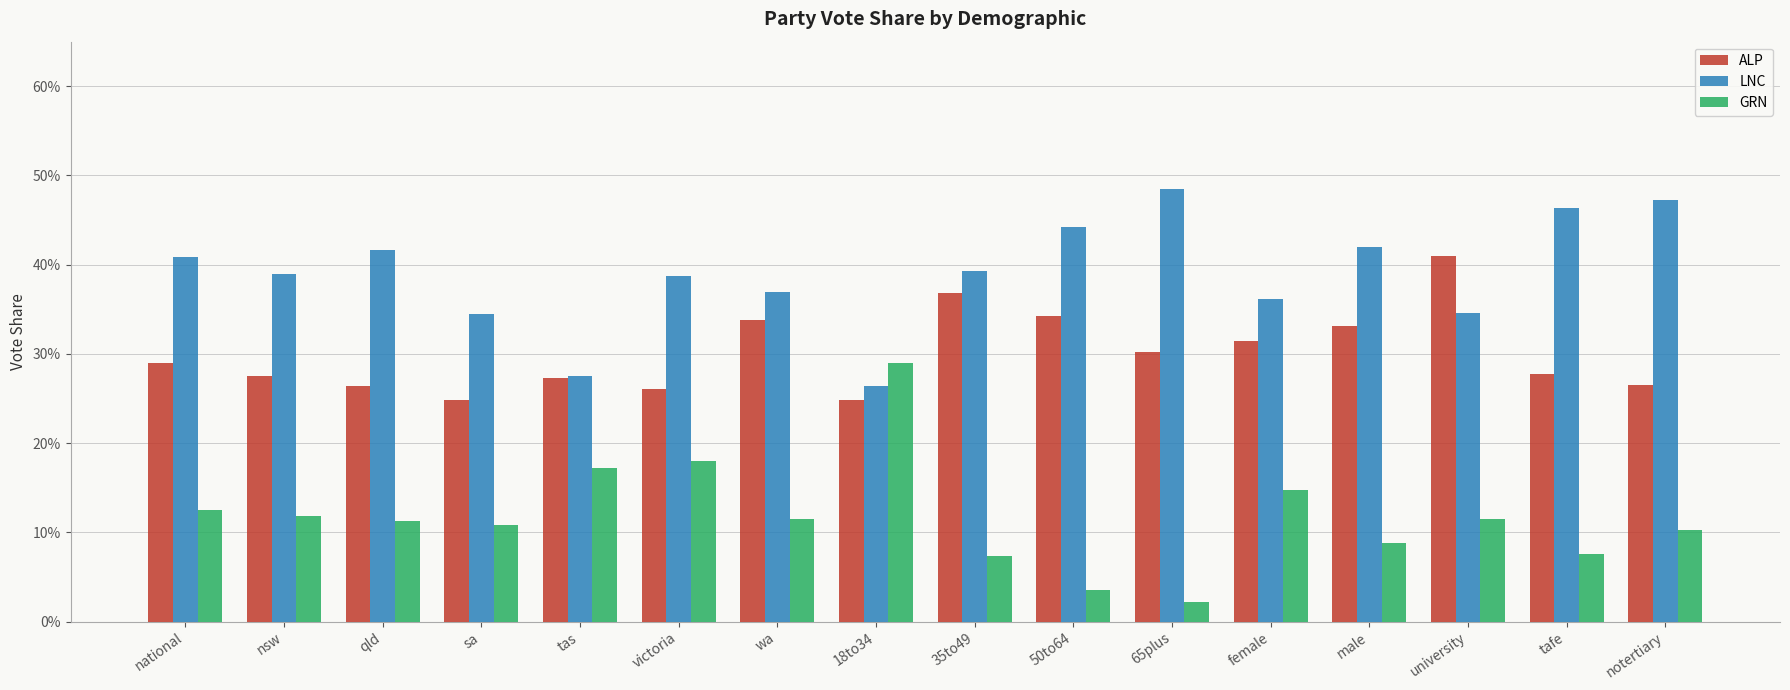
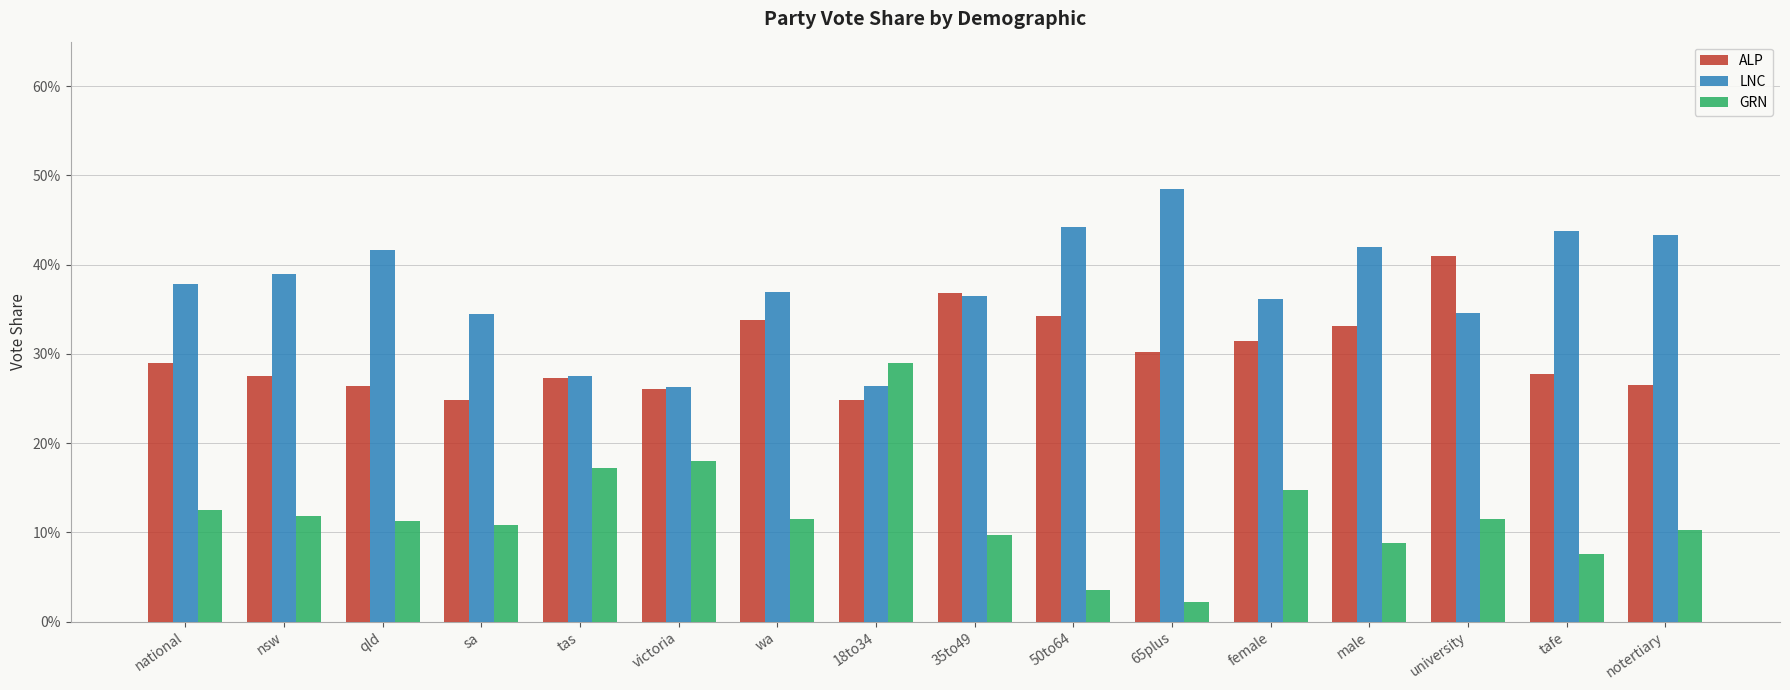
  {
    "ALP": {
      "national": "29%",
      "nsw": "28%",
      "qld": "26%",
      "sa": "25%",
      "tas": "27%",
      "victoria": "26%",
      "wa": "34%",
      "18to34": "25%",
      "35to49": "37%",
      "50to64": "34%",
      "65plus": "30%",
      "female": "31%",
      "male": "33%",
      "university": "41%",
      "tafe": "28%",
      "notertiary": "27%"
    },
    "LNC": {
-     "national": "41%",
+     "national": "38%",
      "nsw": "39%",
      "qld": "42%",
      "sa": "34%",
      "tas": "28%",
-     "victoria": "39%",
+     "victoria": "26%",
      "wa": "37%",
      "18to34": "26%",
-     "35to49": "39%",
+     "35to49": "37%",
      "50to64": "44%",
      "65plus": "49%",
      "female": "36%",
      "male": "42%",
      "university": "35%",
-     "tafe": "46%",
-     "notertiary": "47%"
+     "tafe": "44%",
+     "notertiary": "43%"
    },
    "GRN": {
      "national": "13%",
      "nsw": "12%",
      "qld": "11%",
      "sa": "11%",
      "tas": "17%",
      "victoria": "18%",
      "wa": "12%",
      "18to34": "29%",
-     "35to49": "7%",
+     "35to49": "10%",
      "50to64": "4%",
      "65plus": "2%",
      "female": "15%",
      "male": "9%",
      "university": "12%",
      "tafe": "8%",
      "notertiary": "10%"
    }
  }
